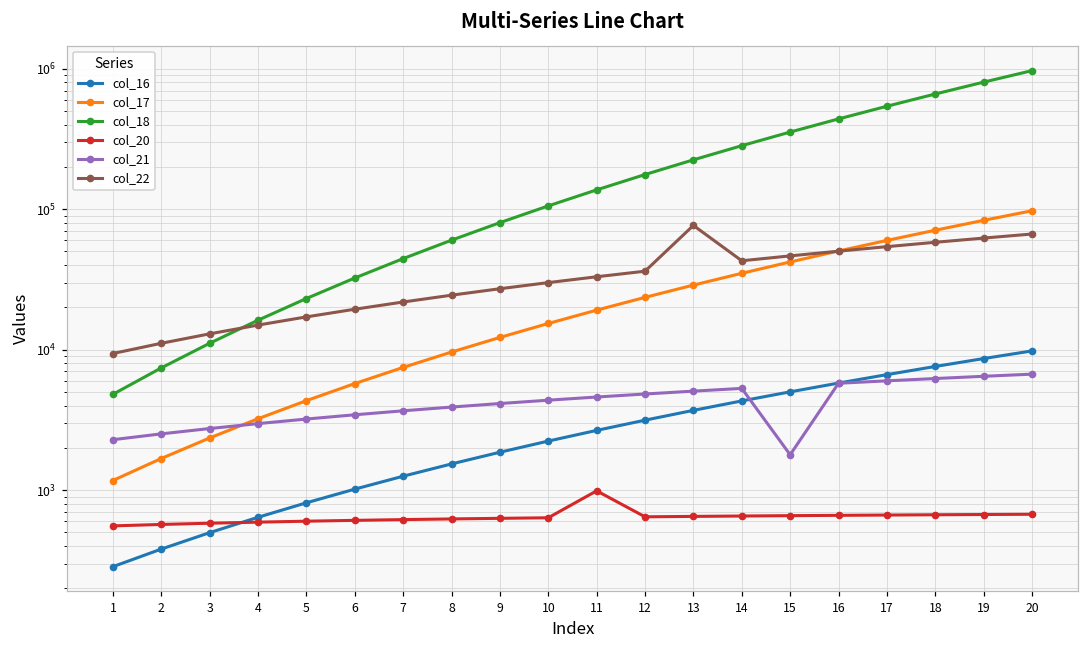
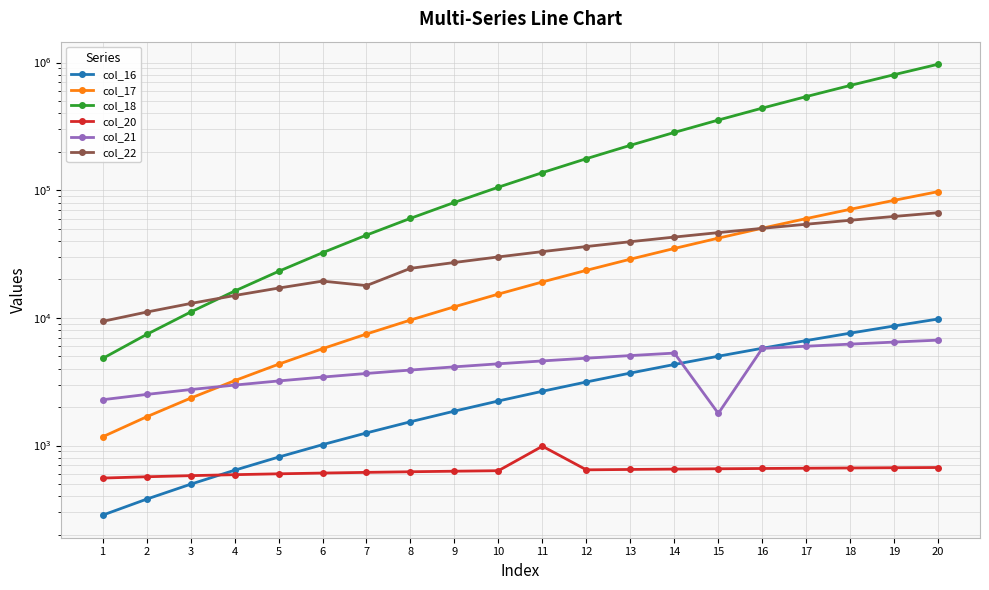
  {
    "col_16": {
      "1": 280,
      "2": 380,
      "3": 500,
      "4": 600,
      "5": 800,
      "6": 1000,
      "7": 1300,
      "8": 1500,
      "9": 1900,
      "10": 2200,
      "11": 2700,
      "12": 3100,
      "13": 3700,
      "14": 4300,
      "15": 5000,
      "17": 7000,
      "18": 8000,
      "19": 9000,
      "20": 10000
    },
    "col_17": {
      "1": 1200,
      "2": 1700,
      "3": 2300,
      "4": 3200,
      "5": 4300,
      "6": 6000,
      "7": 7000,
      "8": 10000,
      "9": 12000,
      "10": 15000,
      "11": 19000,
      "12": 24000,
      "13": 29000,
      "14": 35000,
      "15": 42000,
      "17": 60000,
      "18": 70000,
      "19": 80000,
      "20": 100000
    },
    "col_18": {
      "1": 4800,
      "2": 7000,
      "3": 11000,
      "4": 16000,
      "5": 23000,
      "6": 32000,
      "7": 44000,
      "8": 60000,
      "9": 80000,
      "10": 110000,
      "11": 140000,
      "12": 180000,
      "13": 220000,
      "14": 280000,
      "15": 350000,
      "16": 440000,
      "17": 540000,
      "18": 700000,
      "19": 800000,
      "20": 1000000
    },
    "col_20": {
      "1": 600,
      "2": 600,
      "3": 600,
      "4": 600,
      "5": 600,
      "6": 600,
      "7": 600,
      "8": 600,
      "9": 600,
      "10": 600,
      "11": 1000,
      "12": 600,
      "13": 600,
      "14": 700,
      "15": 700,
      "16": 700,
      "17": 700,
      "18": 700,
      "19": 700,
      "20": 700
    },
    "col_21": {
      "1": 2300,
      "2": 2500,
      "3": 2700,
      "4": 3000,
      "5": 3200,
      "6": 3400,
      "7": 3700,
      "8": 3900,
      "9": 4100,
      "10": 4400,
      "11": 4600,
      "12": 4800,
      "13": 5100,
      "14": 5300,
      "15": 1800,
      "17": 6000,
      "18": 6000,
      "19": 6000,
      "20": 7000
    },
    "col_22": {
      "1": 9000,
      "2": 11000,
      "3": 13000,
      "4": 15000,
      "5": 17000,
      "6": 19000,
-     "7": 22000,
+     "7": 18000,
      "8": 24000,
      "9": 27000,
      "10": 30000,
      "11": 33000,
      "12": 36000,
-     "13": 80000,
+     "13": 39000,
      "14": 43000,
      "15": 47000,
      "17": 54000,
      "18": 60000,
      "19": 60000,
      "20": 70000
    }
  }
